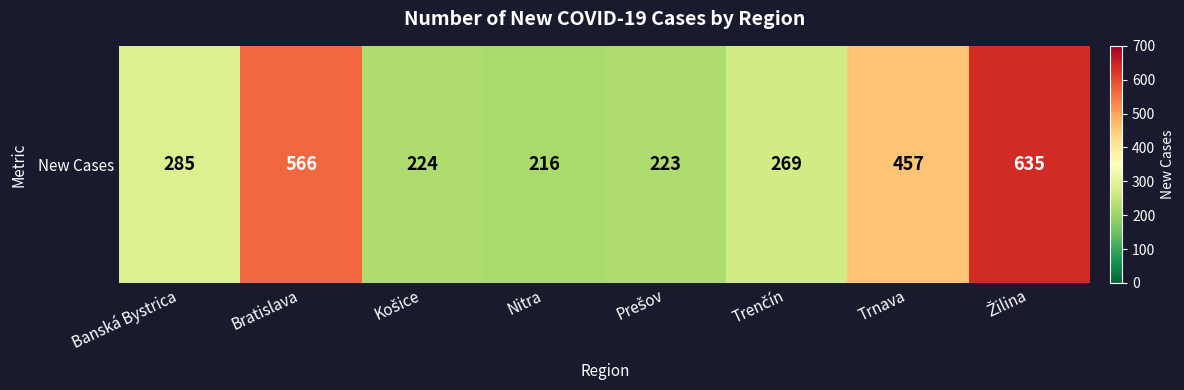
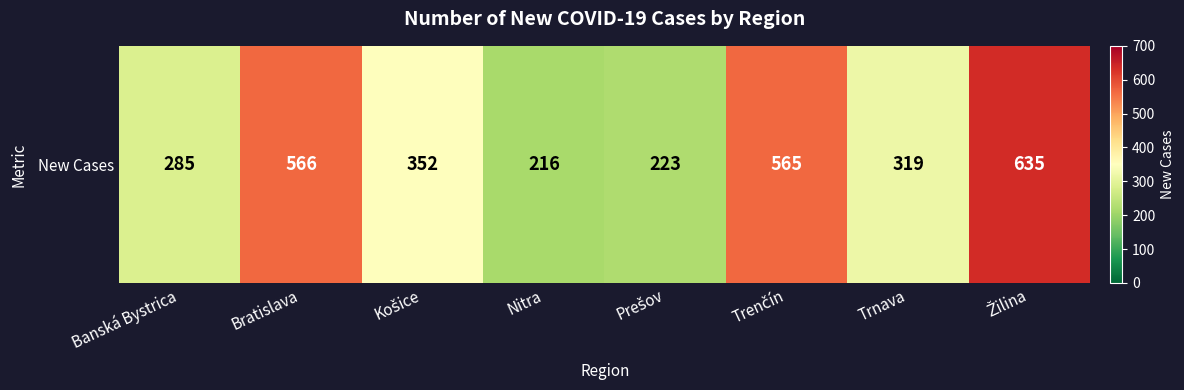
  {
    "New Cases": {
      "Banská Bystrica": 285,
      "Bratislava": 566,
-     "Košice": 224,
+     "Košice": 352,
      "Nitra": 216,
      "Prešov": 223,
-     "Trenčín": 269,
-     "Trnava": 457,
+     "Trenčín": 565,
+     "Trnava": 319,
      "Žilina": 635
    }
  }
